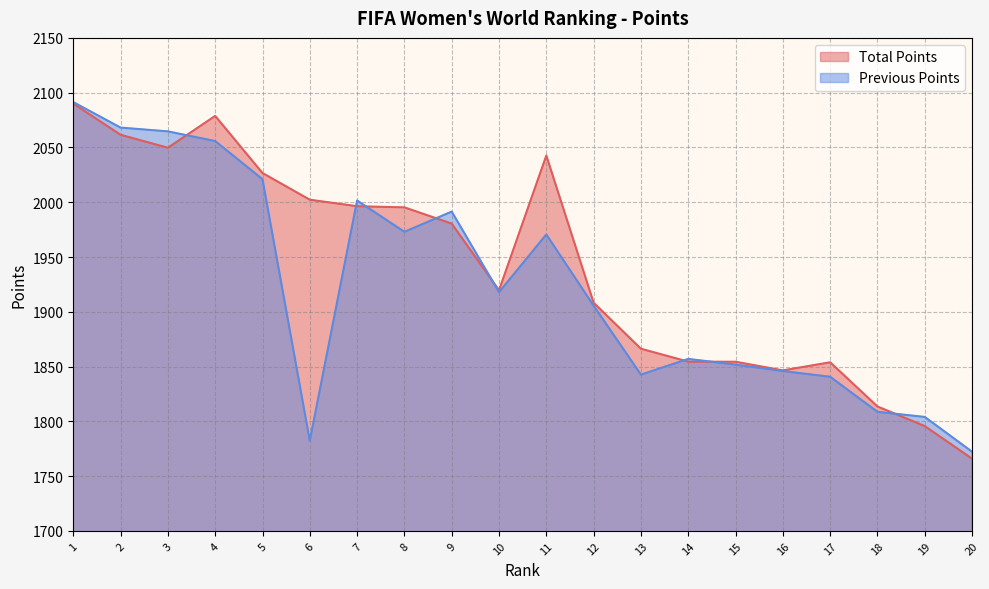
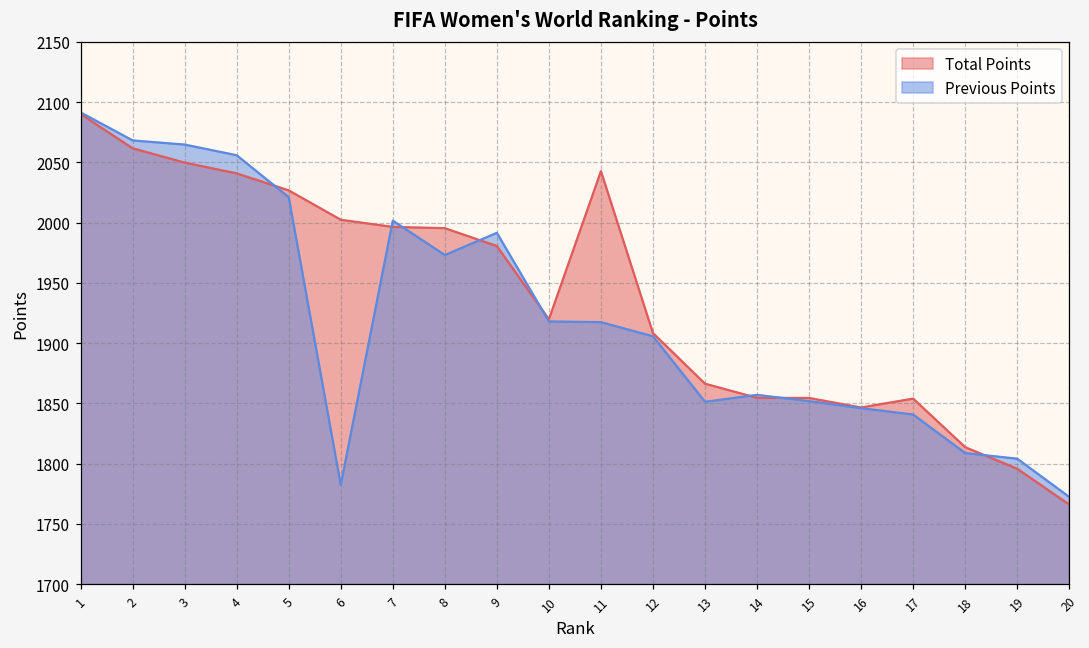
  {
    "Total Points": {
      "2": 2062,
      "3": 2050,
-     "4": 2079,
+     "4": 2041,
      "5": 2027,
      "6": 2002,
      "7": 1996,
      "8": 1995,
      "9": 1980,
      "11": 2043,
      "12": 1908,
      "13": 1866,
      "14": 1854,
      "15": 1854,
      "17": 1854,
      "18": 1814,
      "19": 1796,
      "20": 1766
    },
    "Previous Points": {
      "2": 2068,
      "3": 2065,
      "4": 2056,
      "5": 2021,
      "6": 1782,
      "7": 2002,
      "8": 1973,
      "9": 1991,
-     "11": 1971,
+     "11": 1917,
      "12": 1906,
-     "13": 1843,
+     "13": 1851,
      "14": 1857,
      "15": 1852,
      "17": 1841,
      "18": 1809,
      "19": 1804,
      "20": 1772
    }
  }
